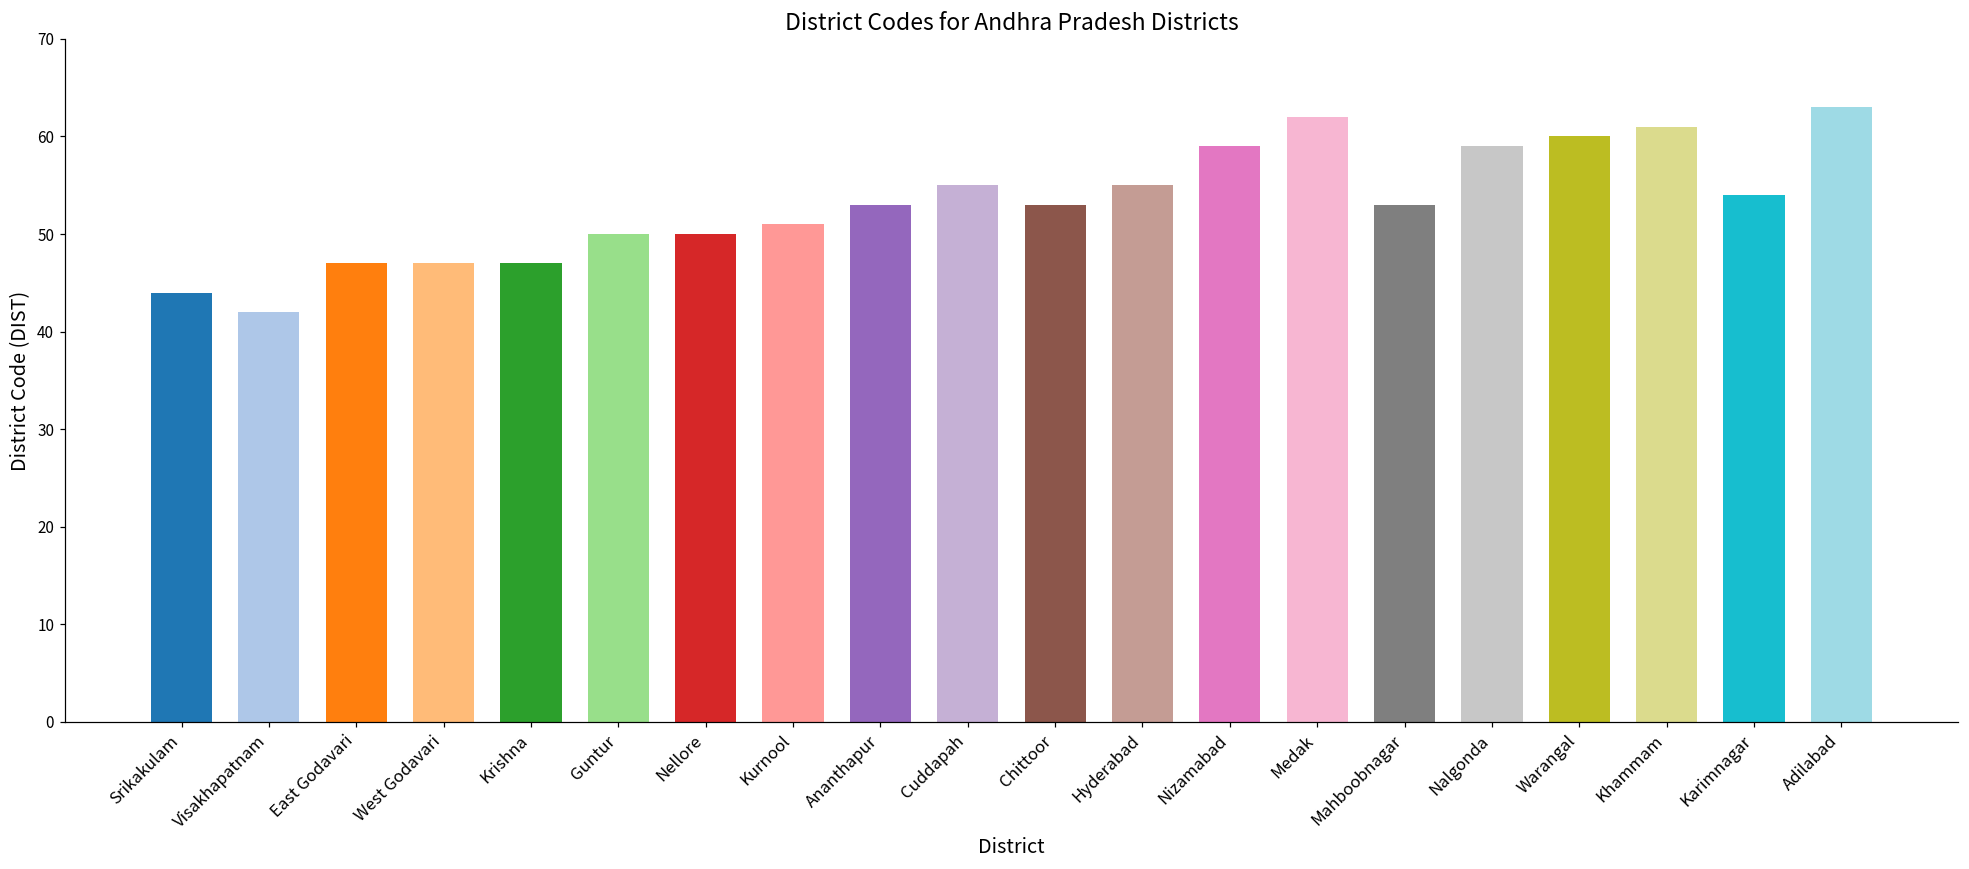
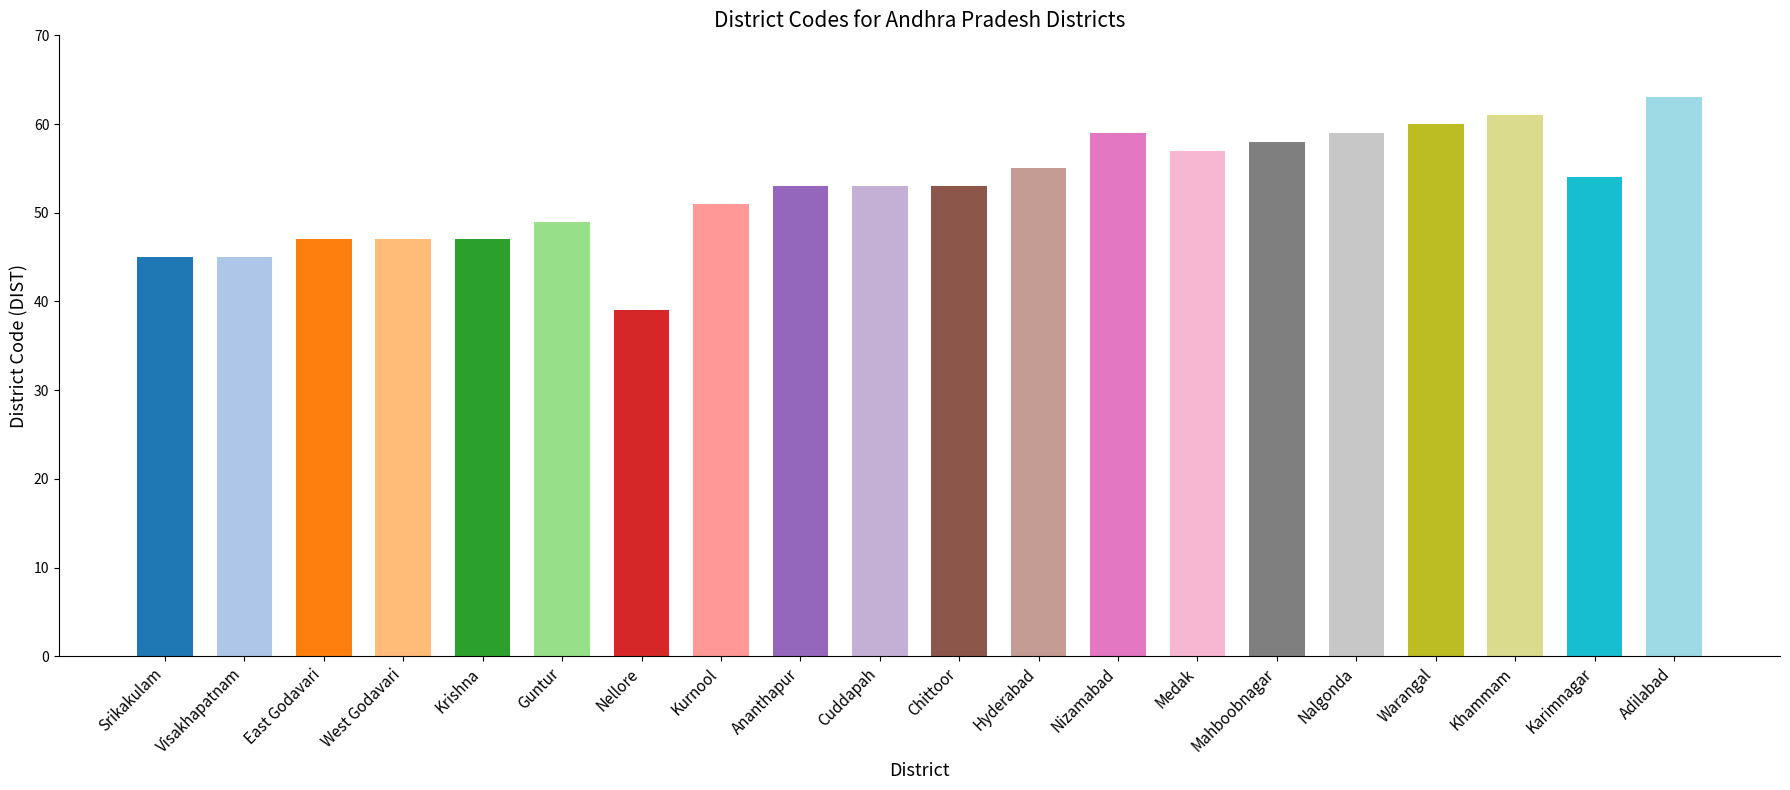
  {
-   "Srikakulam": 44,
-   "Visakhapatnam": 42,
+   "Srikakulam": 45,
+   "Visakhapatnam": 45,
    "East Godavari": 47,
    "West Godavari": 47,
    "Krishna": 47,
-   "Guntur": 50,
-   "Nellore": 50,
+   "Guntur": 49,
+   "Nellore": 39,
    "Kurnool": 51,
    "Ananthapur": 53,
-   "Cuddapah": 55,
+   "Cuddapah": 53,
    "Chittoor": 53,
    "Hyderabad": 55,
    "Nizamabad": 59,
-   "Medak": 62,
-   "Mahboobnagar": 53,
+   "Medak": 57,
+   "Mahboobnagar": 58,
    "Nalgonda": 59,
    "Warangal": 60,
    "Khammam": 61,
    "Karimnagar": 54,
    "Adilabad": 63
  }
